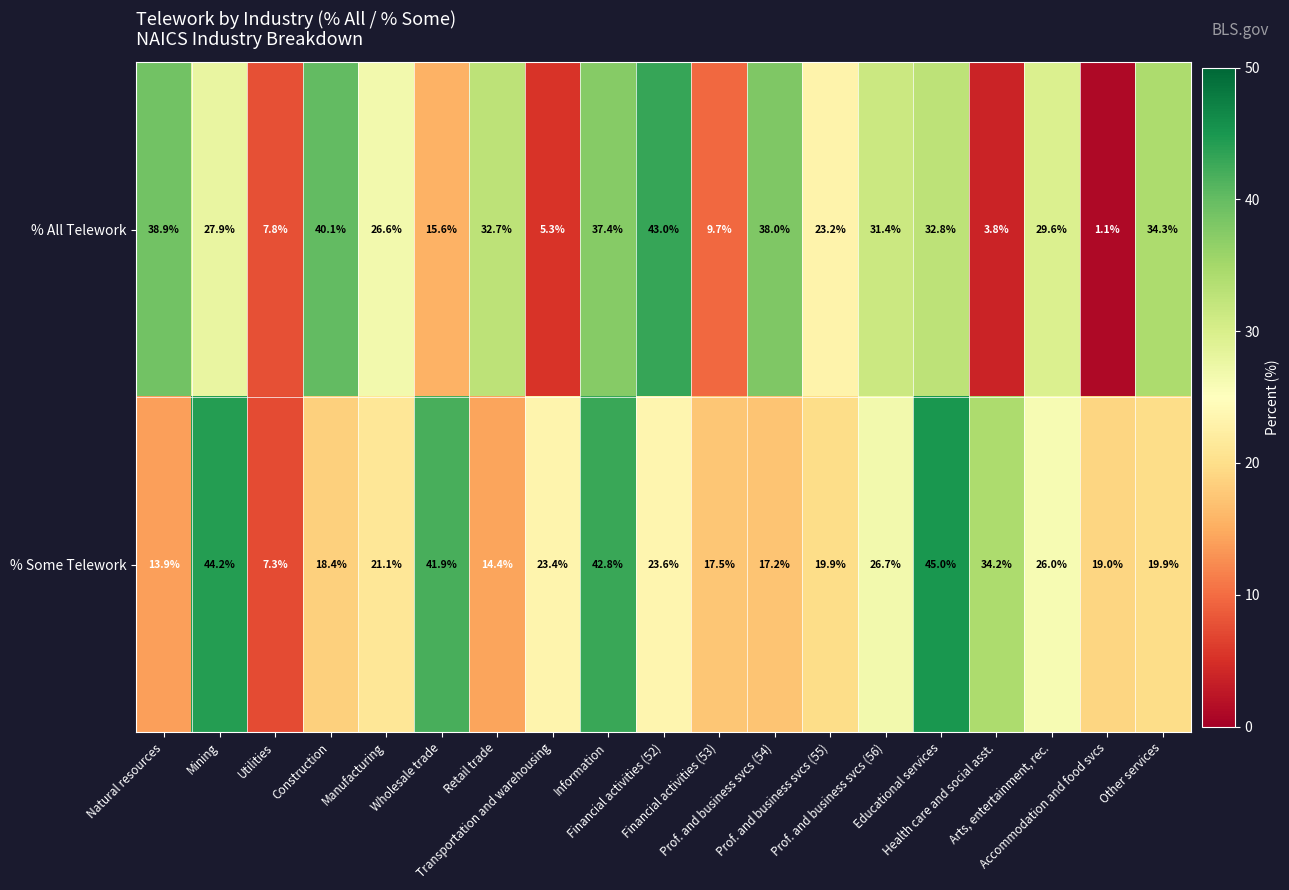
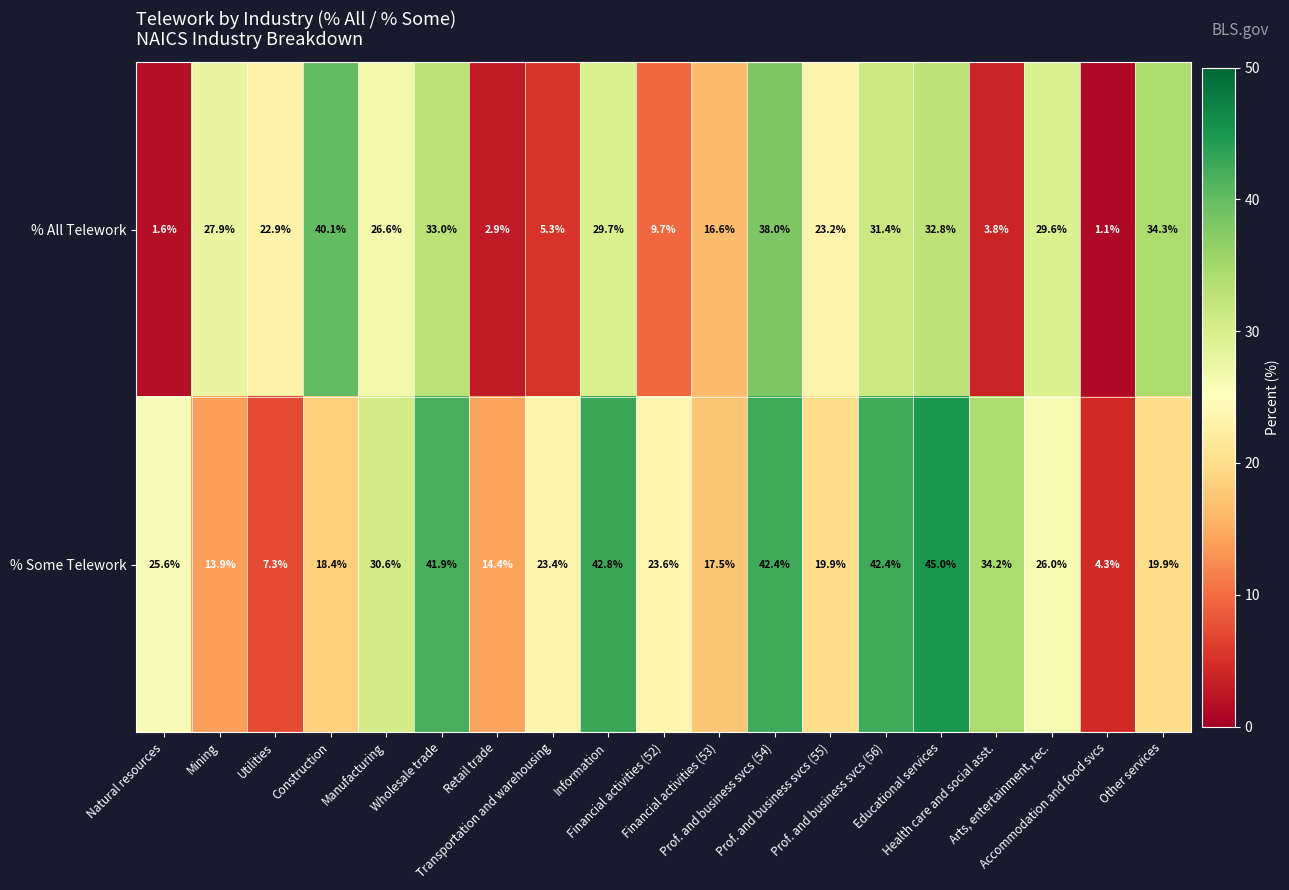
  {
    "% All Telework": {
-     "Natural resources": "38.9%",
+     "Natural resources": "1.6%",
      "Mining": "27.9%",
-     "Utilities": "7.8%",
+     "Utilities": "22.9%",
      "Construction": "40.1%",
      "Manufacturing": "26.6%",
-     "Wholesale trade": "15.6%",
-     "Retail trade": "32.7%",
+     "Wholesale trade": "33.0%",
+     "Retail trade": "2.9%",
      "Transportation and warehousing": "5.3%",
-     "Information": "37.4%",
-     "Financial activities (52)": "43.0%",
-     "Financial activities (53)": "9.7%",
+     "Information": "29.7%",
+     "Financial activities (52)": "9.7%",
+     "Financial activities (53)": "16.6%",
      "Prof. and business svcs (54)": "38.0%",
      "Prof. and business svcs (55)": "23.2%",
      "Prof. and business svcs (56)": "31.4%",
      "Educational services": "32.8%",
      "Health care and social asst.": "3.8%",
      "Arts, entertainment, rec.": "29.6%",
      "Accommodation and food svcs": "1.1%",
      "Other services": "34.3%"
    },
    "% Some Telework": {
-     "Natural resources": "13.9%",
-     "Mining": "44.2%",
+     "Natural resources": "25.6%",
+     "Mining": "13.9%",
      "Utilities": "7.3%",
      "Construction": "18.4%",
-     "Manufacturing": "21.1%",
+     "Manufacturing": "30.6%",
      "Wholesale trade": "41.9%",
      "Retail trade": "14.4%",
      "Transportation and warehousing": "23.4%",
      "Information": "42.8%",
      "Financial activities (52)": "23.6%",
      "Financial activities (53)": "17.5%",
-     "Prof. and business svcs (54)": "17.2%",
+     "Prof. and business svcs (54)": "42.4%",
      "Prof. and business svcs (55)": "19.9%",
-     "Prof. and business svcs (56)": "26.7%",
+     "Prof. and business svcs (56)": "42.4%",
      "Educational services": "45.0%",
      "Health care and social asst.": "34.2%",
      "Arts, entertainment, rec.": "26.0%",
-     "Accommodation and food svcs": "19.0%",
+     "Accommodation and food svcs": "4.3%",
      "Other services": "19.9%"
    }
  }
